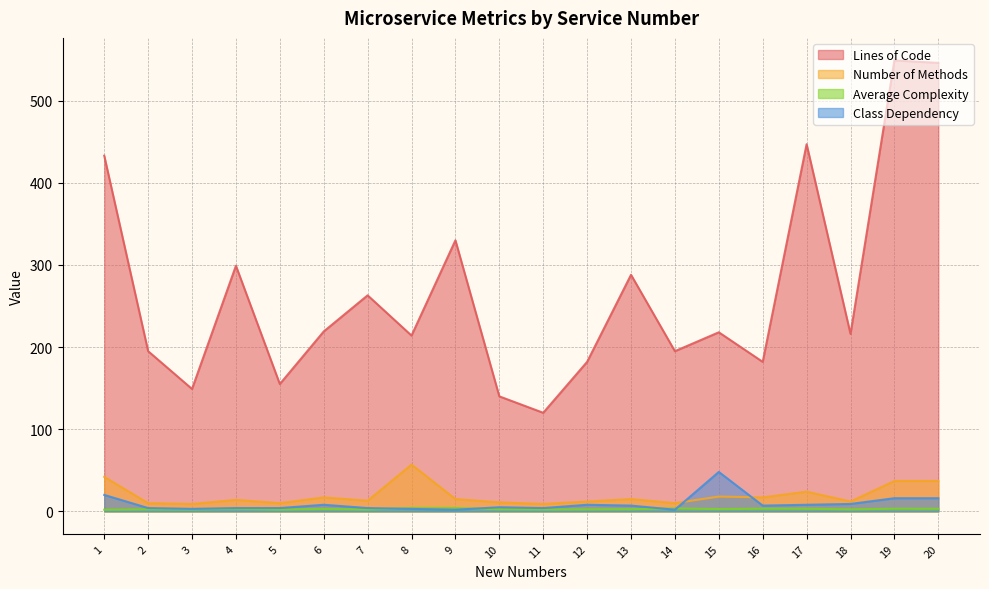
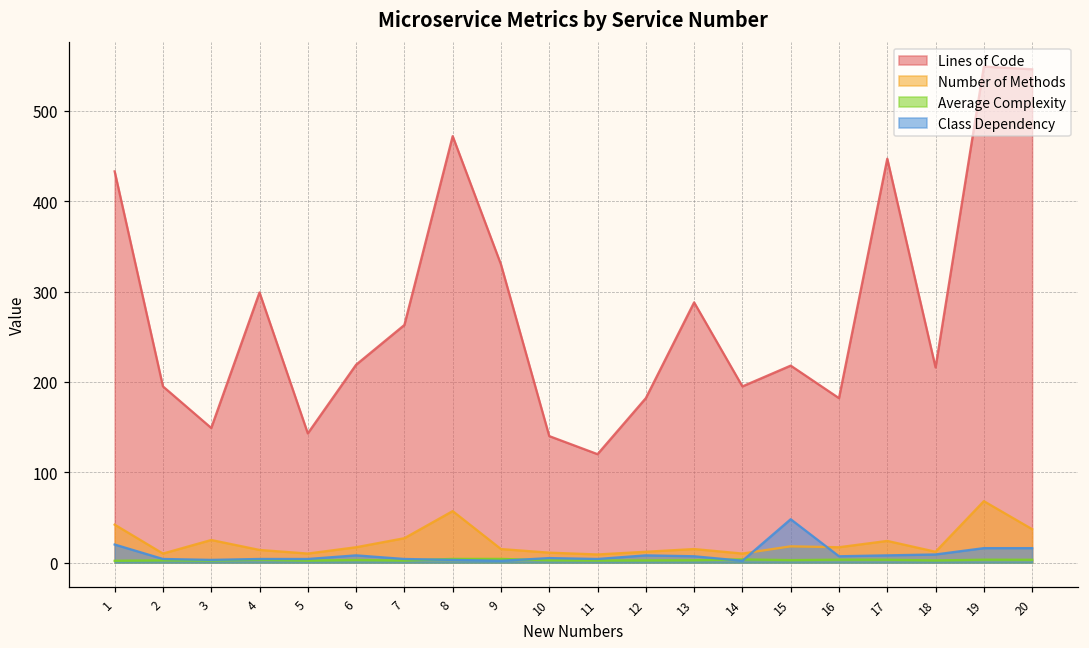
  {
    "Lines of Code": {
      "1": 430,
      "2": 200,
      "3": 150,
      "4": 300,
-     "5": 160,
+     "5": 140,
      "6": 220,
      "7": 260,
-     "8": 210,
+     "8": 470,
      "9": 330,
      "10": 140,
      "11": 120,
      "12": 180,
      "13": 290,
      "14": 200,
      "15": 220,
      "16": 180,
      "17": 450,
      "18": 220
    },
    "Number of Methods": {
      "1": 40,
      "2": 10,
-     "3": 10,
+     "3": 30,
      "4": 10,
      "5": 10,
      "6": 20,
-     "7": 10,
+     "7": 30,
      "8": 60,
      "9": 20,
      "10": 10,
      "11": 10,
      "12": 10,
      "13": 20,
      "14": 10,
      "15": 20,
      "16": 20,
      "17": 20,
-     "19": 40,
+     "19": 70,
      "20": 40
    },
    "Average Complexity": {
      "1": 0,
      "6": 0,
      "12": 0,
      "13": 0,
      "15": 0,
      "16": 0,
      "17": 0,
      "18": 0,
      "19": 0,
      "20": 0
    },
    "Class Dependency": {
      "1": 20,
      "6": 10,
      "12": 10,
      "13": 10,
      "15": 50,
      "16": 10,
      "17": 10,
      "19": 20,
      "20": 20
    }
  }
